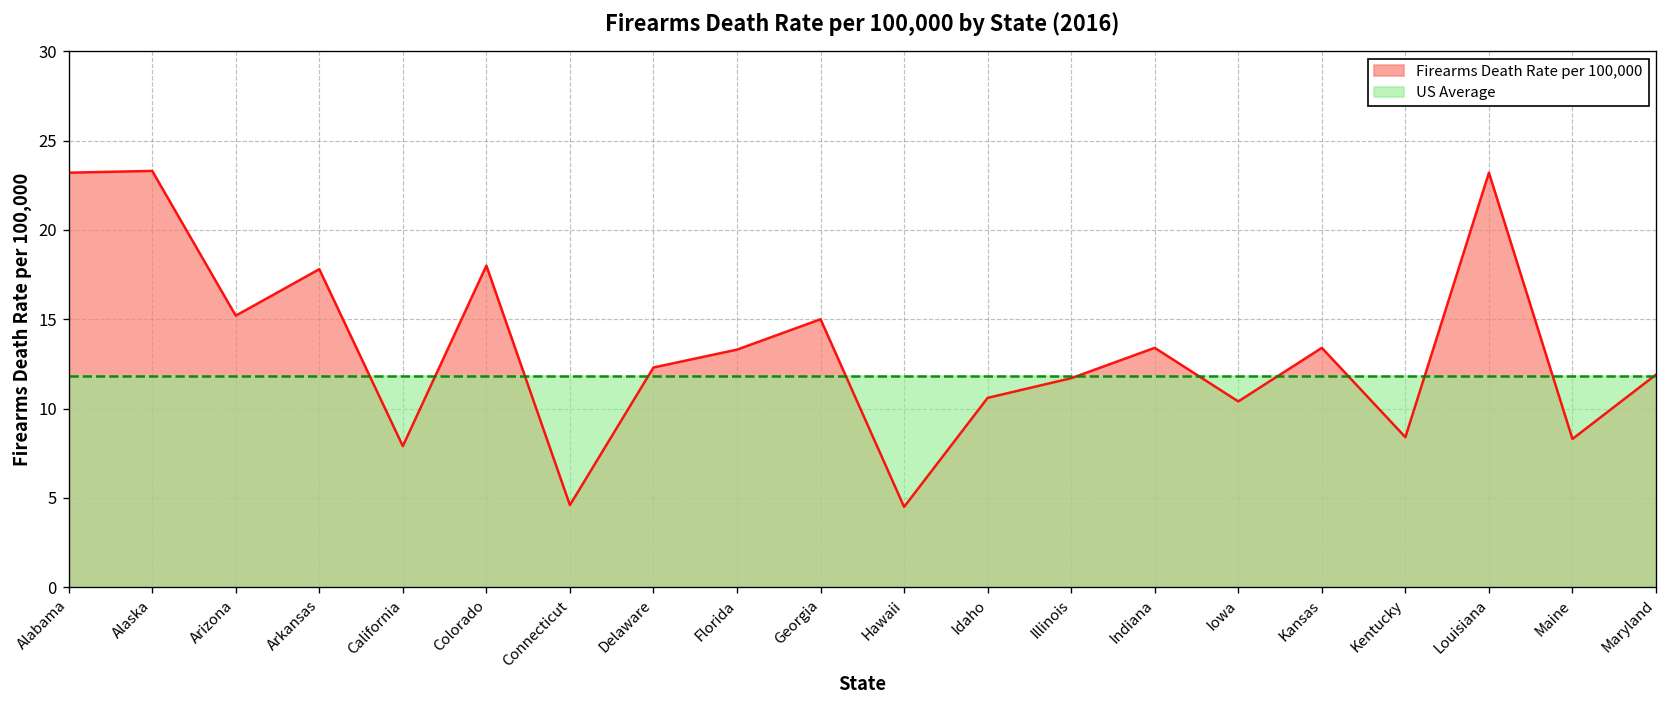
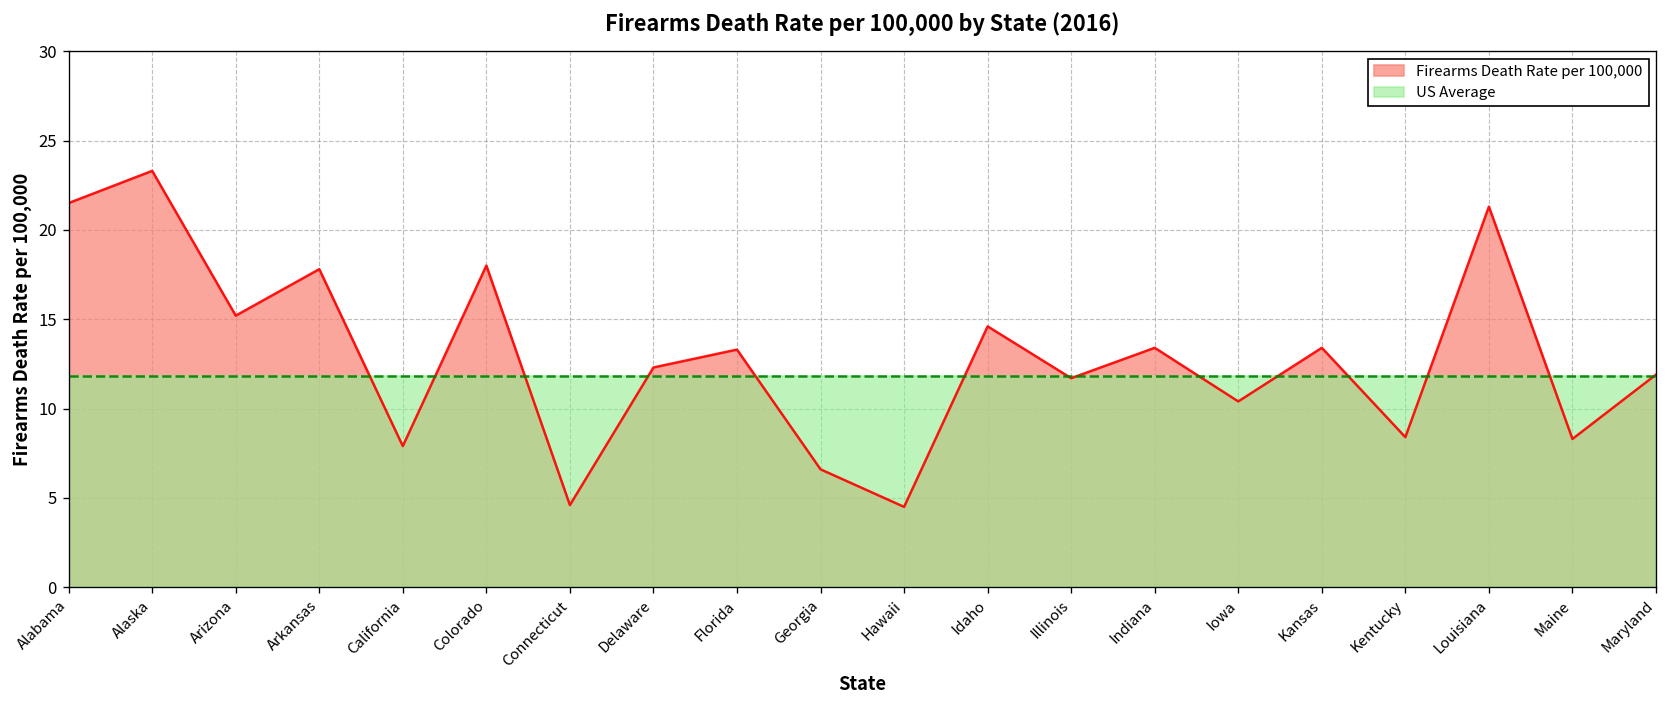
  {
    "Firearms Death Rate per 100,000": {
-     "Alabama": 23.2,
+     "Alabama": 21.5,
      "Alaska": 23.3,
      "Arizona": 15.2,
      "Arkansas": 17.8,
      "California": 7.9,
      "Colorado": 18.0,
      "Connecticut": 4.6,
      "Delaware": 12.3,
      "Florida": 13.3,
-     "Georgia": 15.0,
+     "Georgia": 6.6,
      "Hawaii": 4.5,
-     "Idaho": 10.6,
+     "Idaho": 14.6,
      "Indiana": 13.4,
      "Iowa": 10.4,
      "Kansas": 13.4,
      "Kentucky": 8.4,
-     "Louisiana": 23.2,
+     "Louisiana": 21.3,
      "Maine": 8.3
    },
    "US Average": {
      "Alabama": 11.8,
      "Alaska": 11.8,
      "Arizona": 11.8,
      "Arkansas": 11.8,
      "California": 11.8,
      "Colorado": 11.8,
      "Connecticut": 11.8,
      "Delaware": 11.8,
      "Florida": 11.8,
      "Georgia": 11.8,
      "Hawaii": 11.8,
      "Idaho": 11.8,
      "Indiana": 11.8,
      "Iowa": 11.8,
      "Kansas": 11.8,
      "Kentucky": 11.8,
      "Louisiana": 11.8,
      "Maine": 11.8
    }
  }
